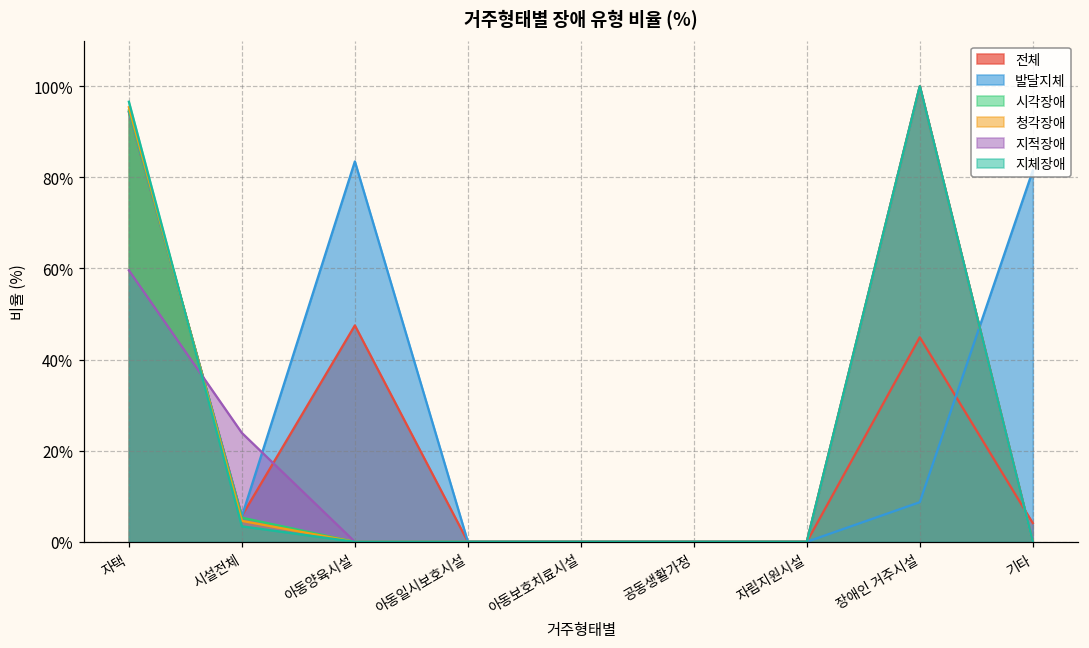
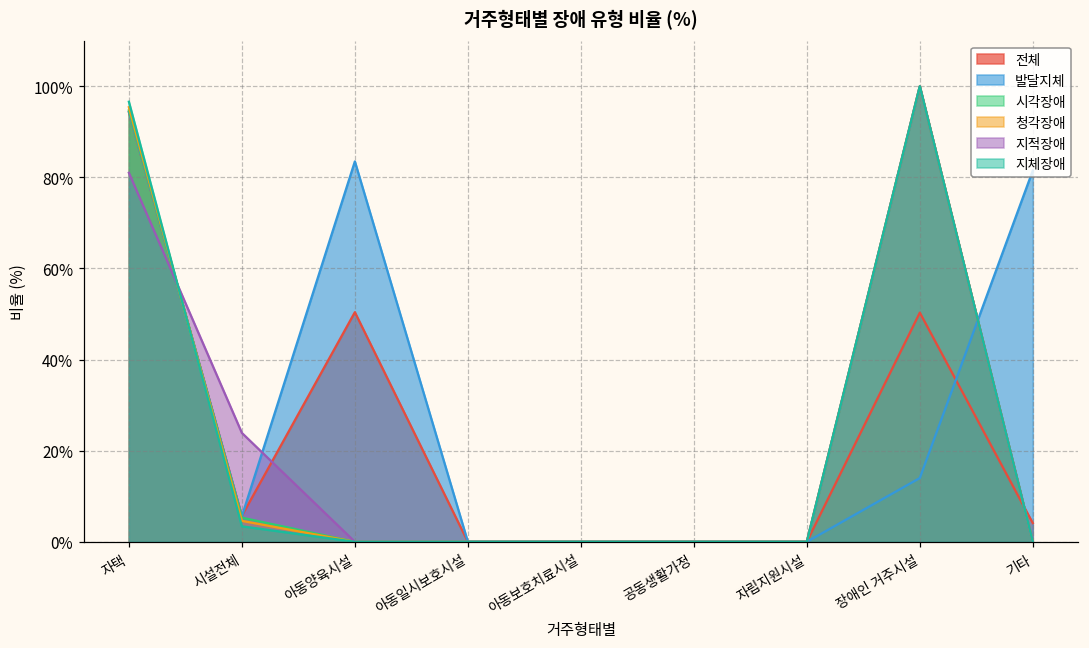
  {
    "전체": {
-     "아동양육시설": "48%",
-     "장애인 거주시설": "45%",
+     "아동양육시설": "50%",
+     "장애인 거주시설": "50%",
      "기타": "4%"
    },
    "발달지체": {
      "아동양육시설": "84%",
-     "장애인 거주시설": "9%"
+     "장애인 거주시설": "14%"
    },
    "청각장애": {
      "자택": "95%",
      "시설전체": "5%"
    },
    "지적장애": {
-     "자택": "60%",
+     "자택": "81%",
      "시설전체": "24%"
    }
  }
